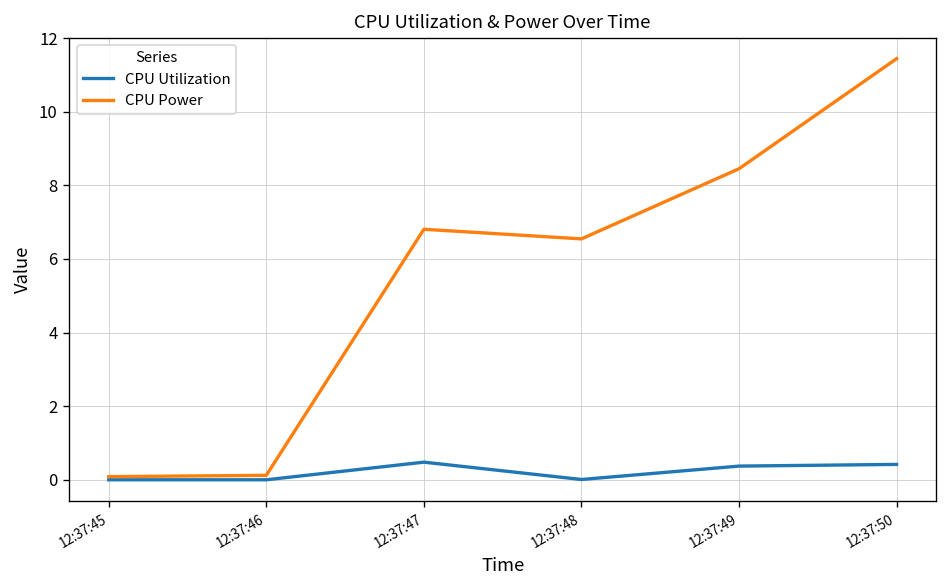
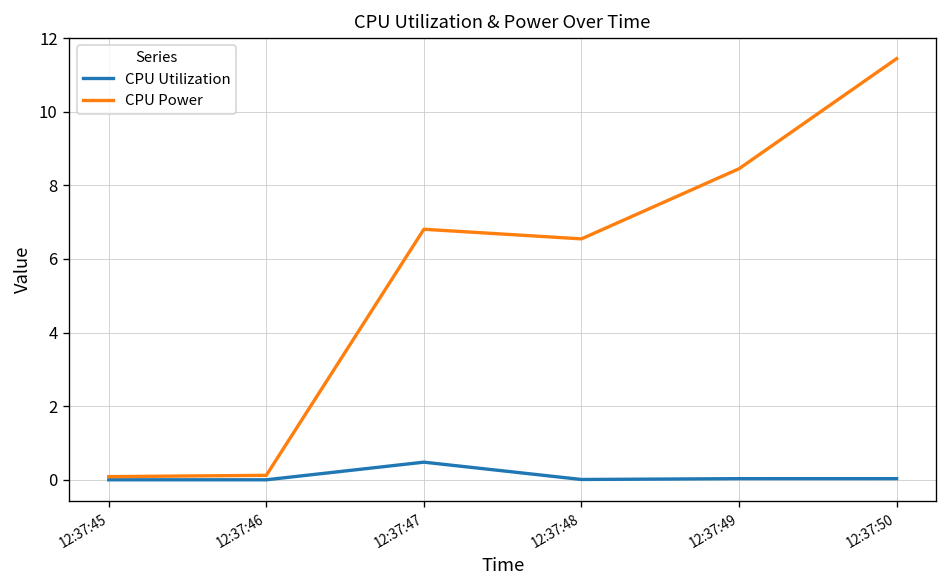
  {
    "CPU Utilization": {
      "12:37:45": 0.0,
      "12:37:46": 0.0,
      "12:37:47": 0.5,
      "12:37:48": 0.0,
-     "12:37:49": 0.4,
-     "12:37:50": 0.4
+     "12:37:49": 0.0,
+     "12:37:50": 0.0
    },
    "CPU Power": {
      "12:37:45": 0.1,
      "12:37:46": 0.1,
      "12:37:47": 6.8,
      "12:37:48": 6.5,
      "12:37:49": 8.5,
      "12:37:50": 11.4
    }
  }
